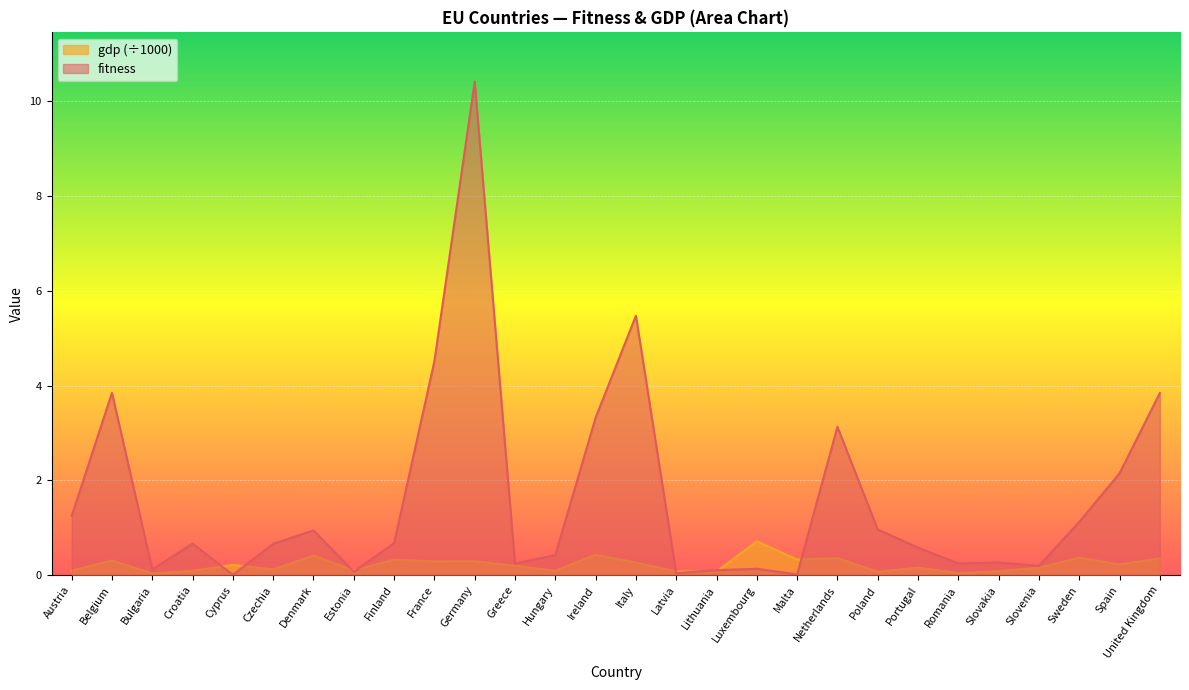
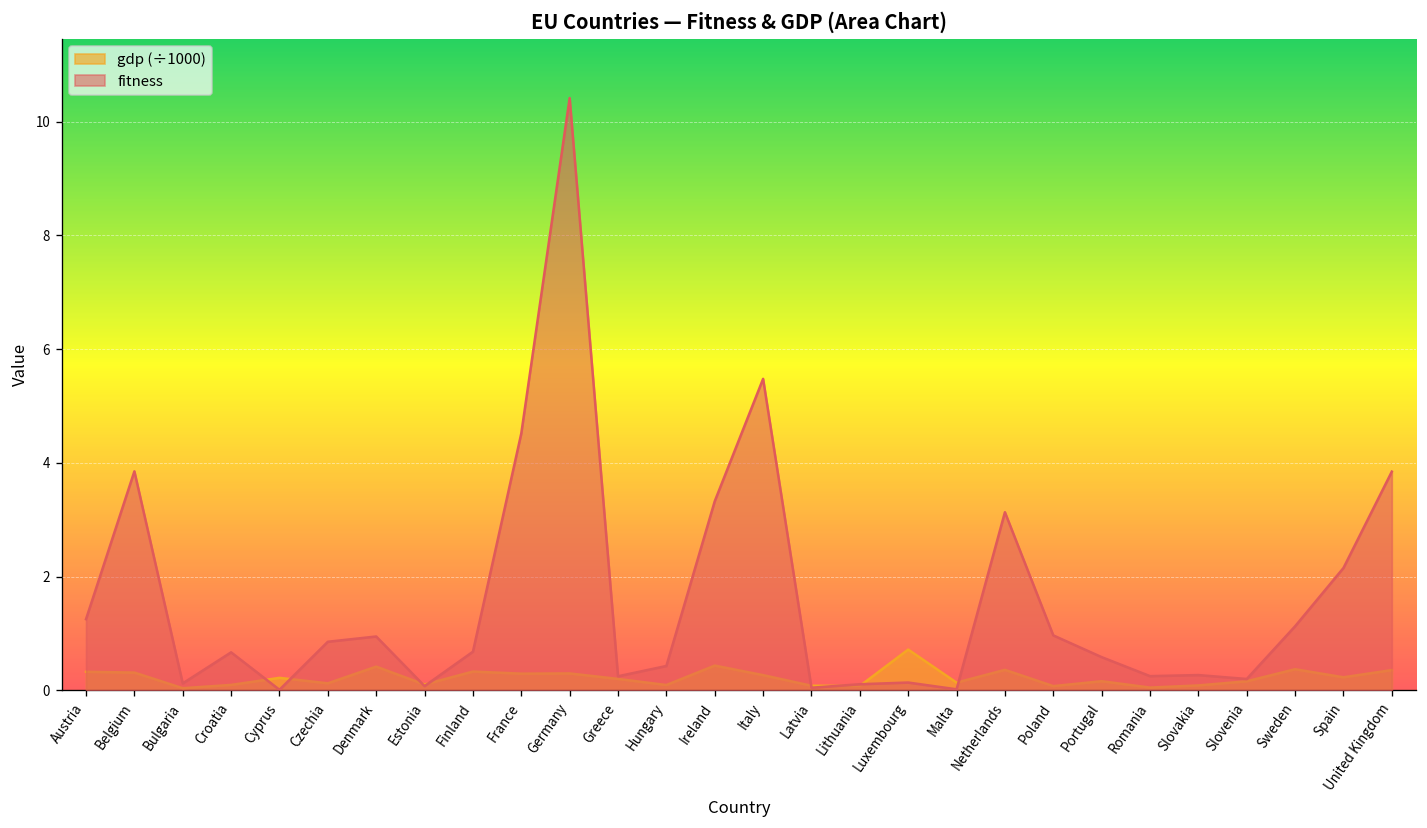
  {
    "gdp (÷1000)": {
-     "Austria": 0.1,
+     "Austria": 0.3,
      "Belgium": 0.3,
      "Bulgaria": 0.0,
      "Croatia": 0.1,
      "Cyprus": 0.2,
      "Czechia": 0.1,
      "Denmark": 0.4,
      "Finland": 0.3,
      "France": 0.3,
      "Germany": 0.3,
      "Hungary": 0.1,
      "Ireland": 0.4,
      "Italy": 0.3,
      "Luxembourg": 0.7,
-     "Malta": 0.3,
+     "Malta": 0.1,
      "Netherlands": 0.4,
      "Poland": 0.1,
      "Portugal": 0.2,
      "Romania": 0.0,
      "Slovakia": 0.1,
      "Sweden": 0.4,
      "Spain": 0.2,
      "United Kingdom": 0.4
    },
    "fitness": {
      "Austria": 1.2,
      "Belgium": 3.8,
      "Bulgaria": 0.1,
      "Croatia": 0.7,
      "Cyprus": 0.0,
-     "Czechia": 0.7,
+     "Czechia": 0.9,
      "Denmark": 0.9,
      "Finland": 0.7,
      "France": 4.5,
      "Germany": 10.4,
      "Hungary": 0.4,
      "Ireland": 3.3,
      "Italy": 5.5,
      "Luxembourg": 0.1,
      "Malta": 0.0,
      "Netherlands": 3.1,
      "Poland": 1.0,
      "Portugal": 0.6,
      "Romania": 0.2,
      "Slovakia": 0.3,
      "Sweden": 1.1,
      "Spain": 2.1,
      "United Kingdom": 3.8
    }
  }
